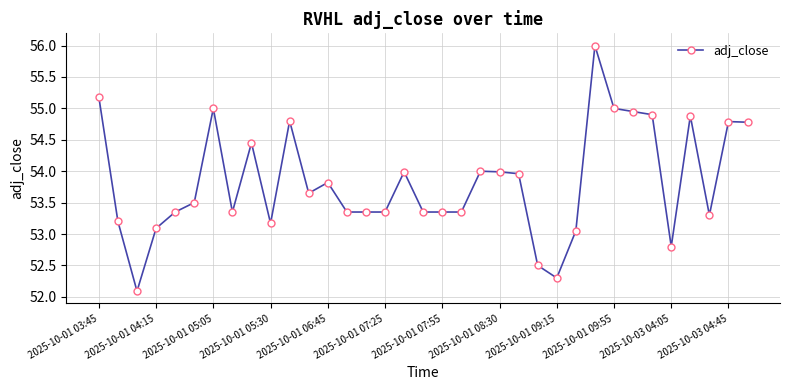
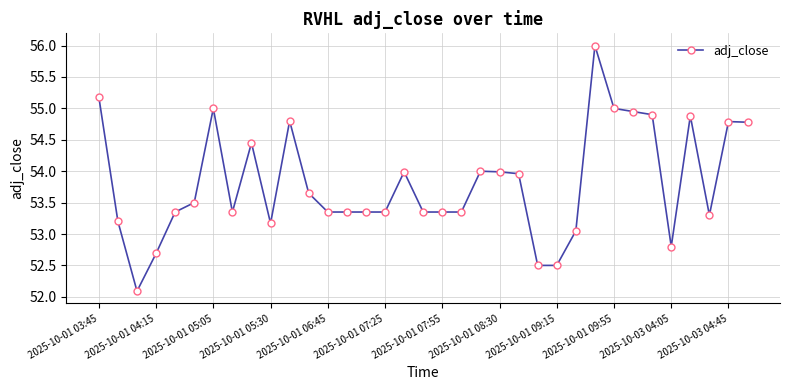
  {
    "2025-10-01 03:45": 55.2,
-   "2025-10-01 04:15": 53.1,
+   "2025-10-01 04:15": 52.7,
    "2025-10-01 05:05": 55.0,
    "2025-10-01 05:30": 53.2,
-   "2025-10-01 06:45": 53.8,
+   "2025-10-01 06:45": 53.4,
    "2025-10-01 07:25": 53.4,
    "2025-10-01 07:55": 53.4,
    "2025-10-01 08:30": 54.0,
-   "2025-10-01 09:15": 52.3,
+   "2025-10-01 09:15": 52.5,
    "2025-10-01 09:55": 55.0,
    "2025-10-03 04:05": 52.8,
    "2025-10-03 04:45": 54.8
  }
